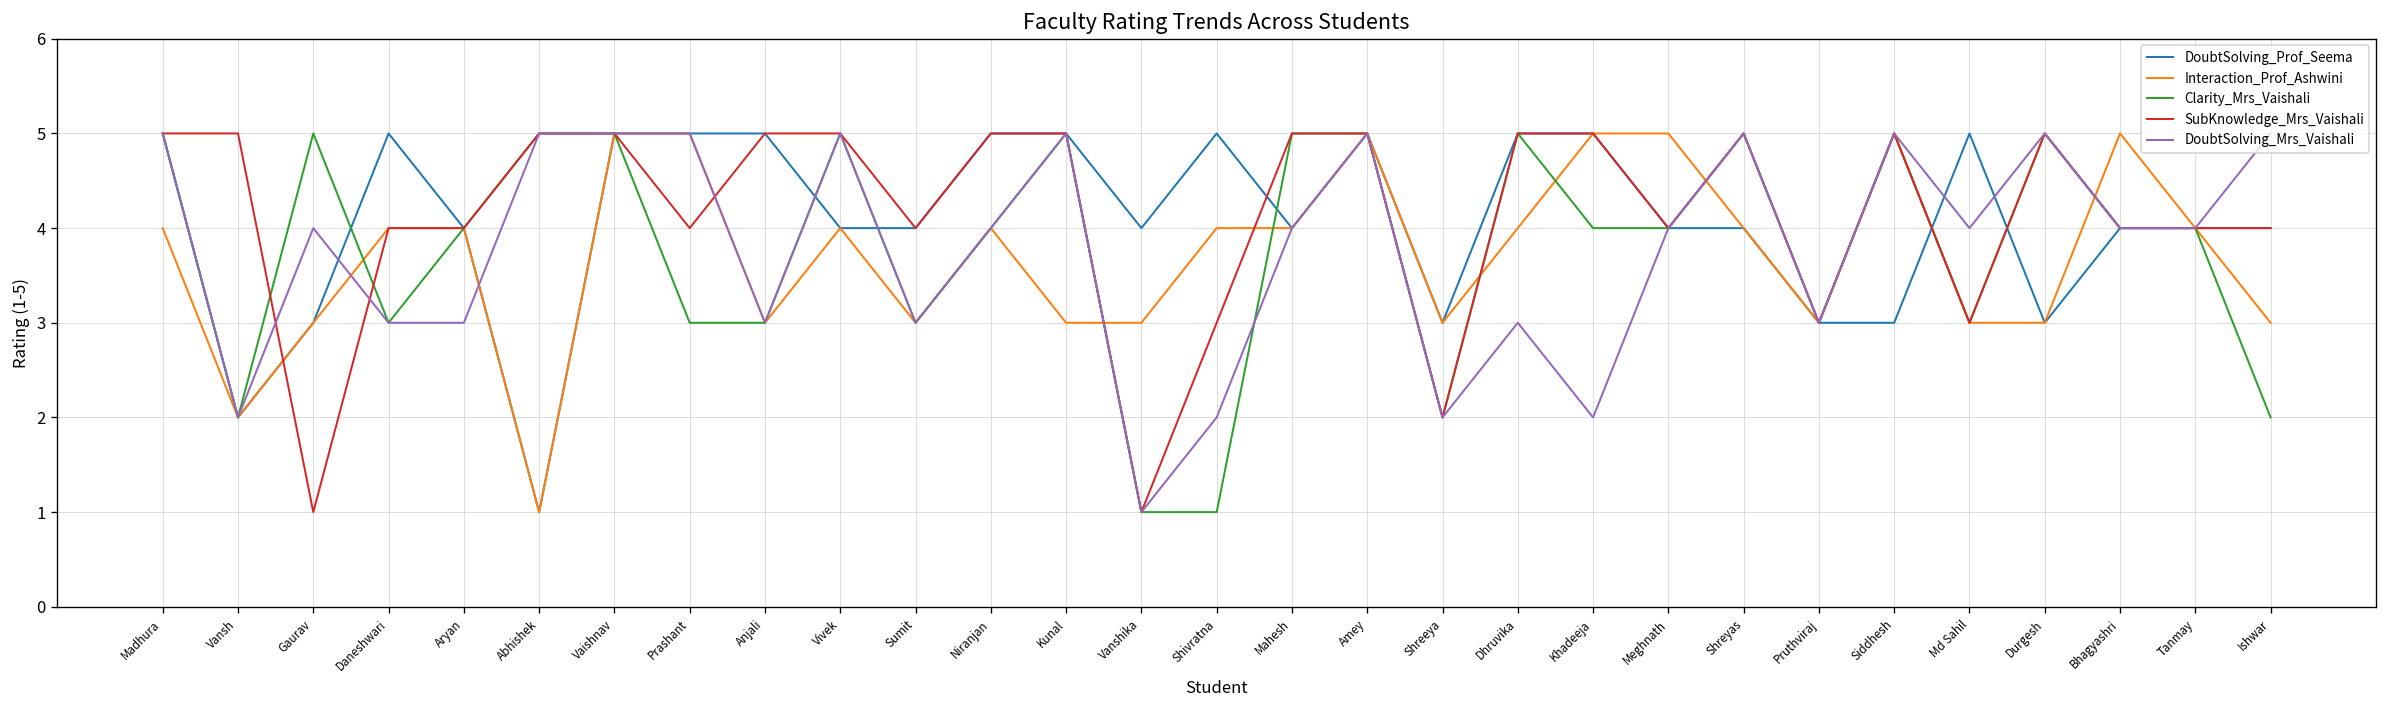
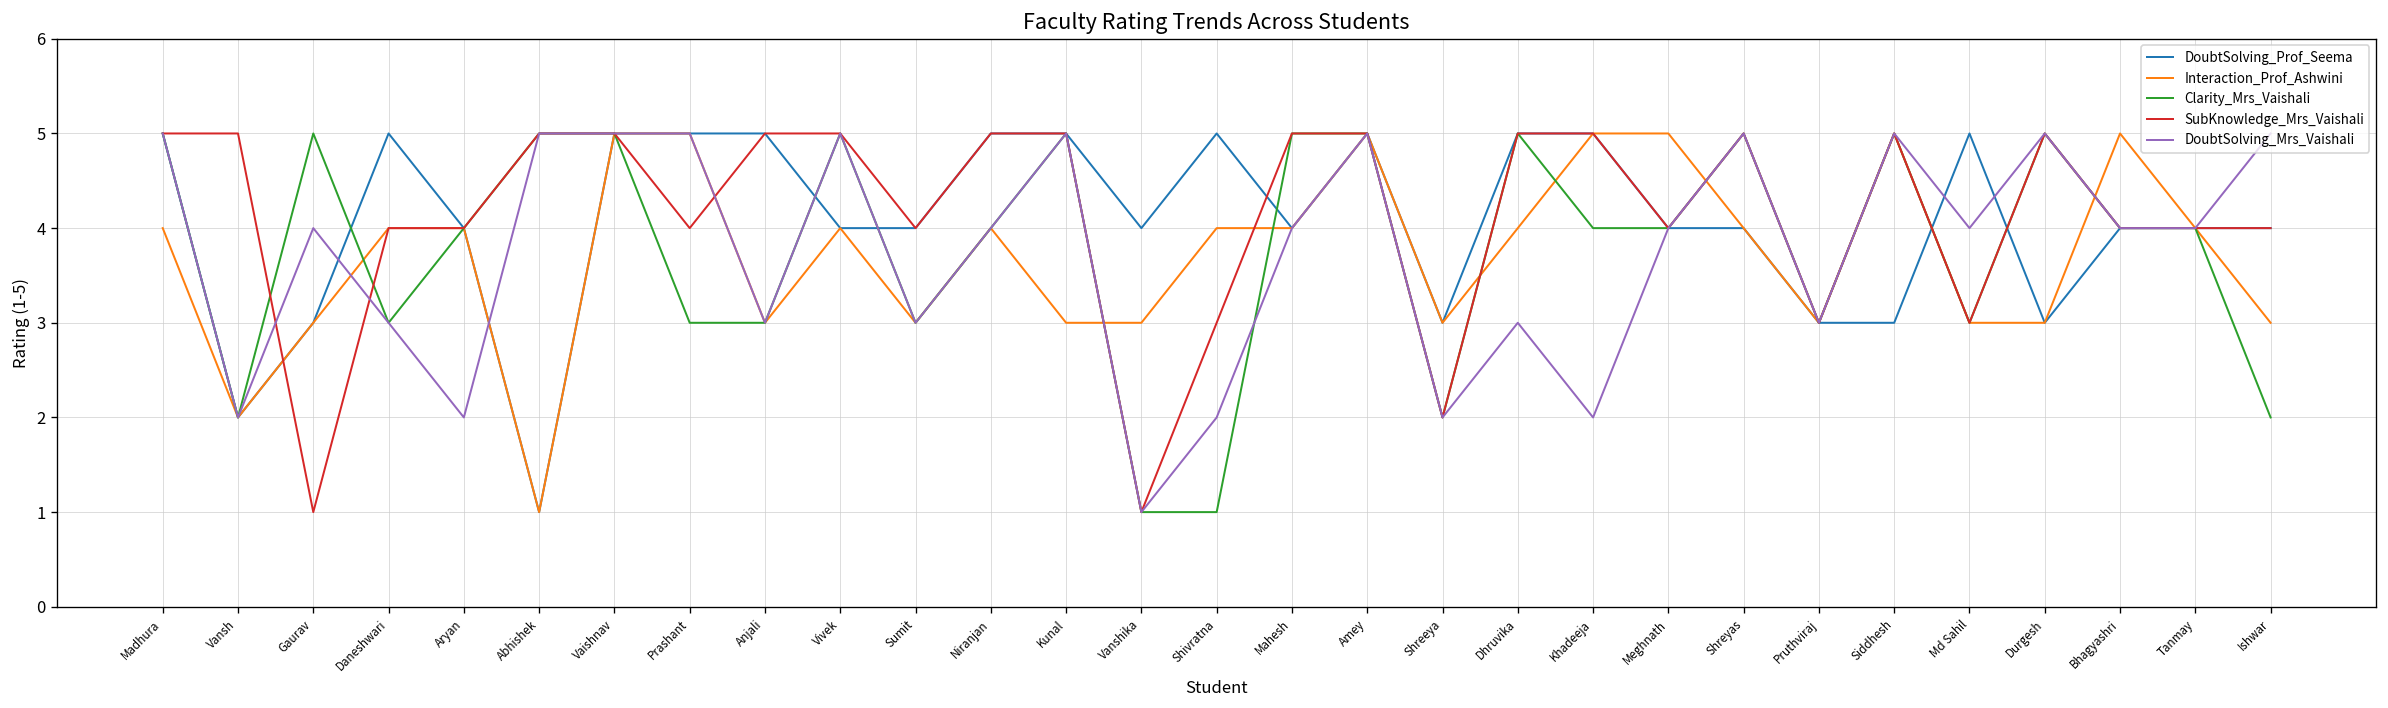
  {
    "DoubtSolving_Prof_Seema": {
      "Daneshwari": 5,
      "Vanshika": 4,
      "Shivratna": 5,
      "Siddhesh": 3,
      "Md Sahil": 5
    },
    "Interaction_Prof_Ashwini": {
      "Madhura": 4,
      "Kunal": 3,
      "Vanshika": 3,
      "Shivratna": 4,
      "Dhruvika": 4,
      "Meghnath": 5,
      "Bhagyashri": 5,
      "Ishwar": 3
    },
    "Clarity_Mrs_Vaishali": {
      "Gaurav": 5,
      "Prashant": 3,
      "Shivratna": 1,
      "Khadeeja": 4,
      "Ishwar": 2
    },
    "SubKnowledge_Mrs_Vaishali": {
      "Vansh": 5,
      "Gaurav": 1,
      "Prashant": 4,
      "Shivratna": 3
    },
    "DoubtSolving_Mrs_Vaishali": {
      "Gaurav": 4,
-     "Aryan": 3,
+     "Aryan": 2,
      "Shivratna": 2,
      "Dhruvika": 3,
      "Khadeeja": 2,
      "Md Sahil": 4
    }
  }
